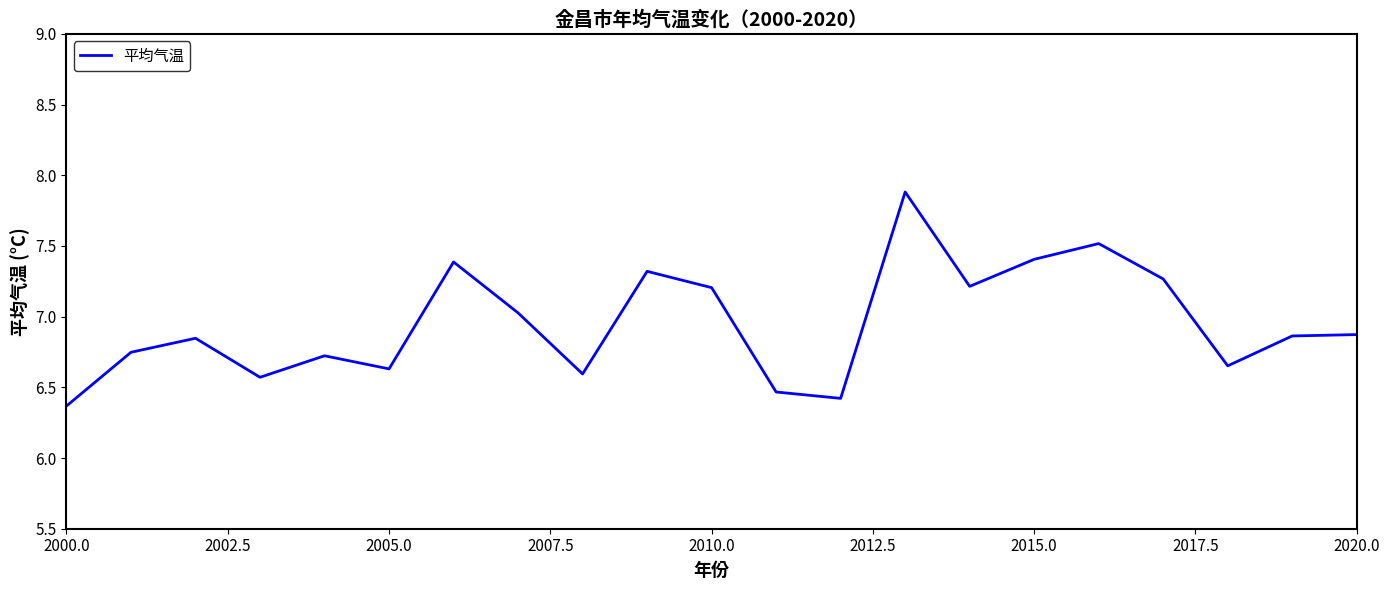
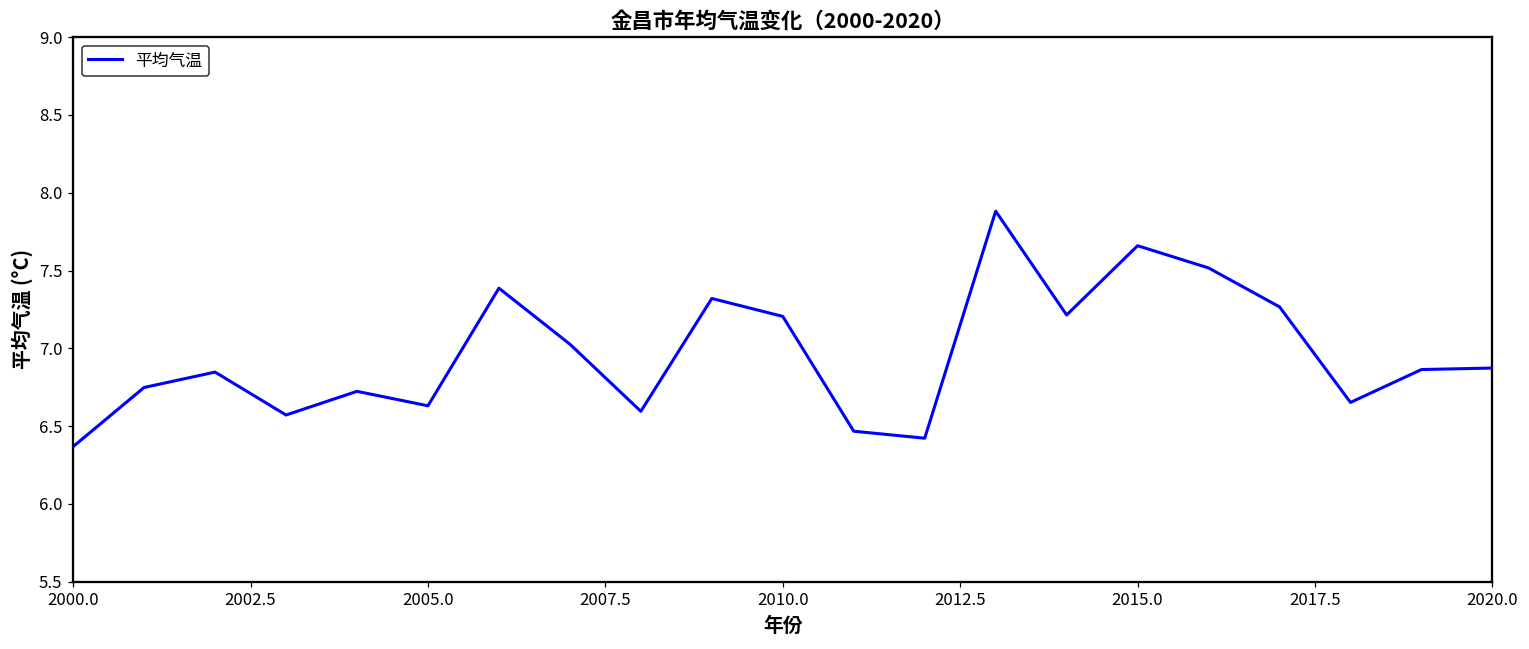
  {
    "2000.0": 6.37,
    "2005.0": 6.63,
    "2010.0": 7.20,
-   "2015.0": 7.41,
+   "2015.0": 7.66,
    "2020.0": 6.87
  }
